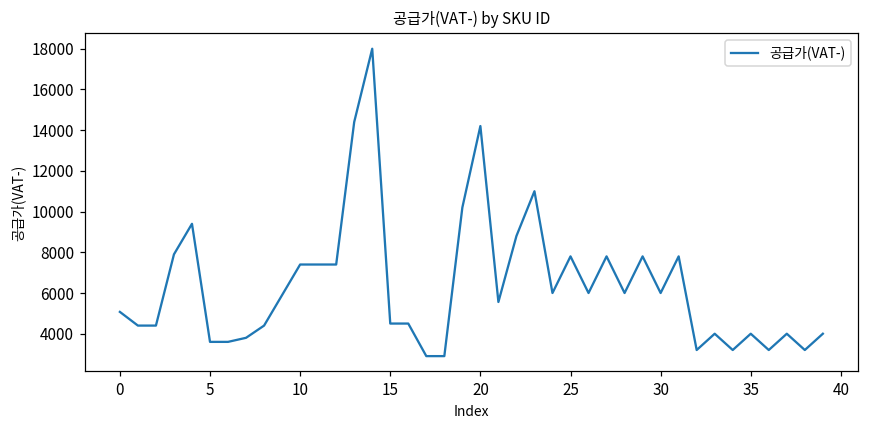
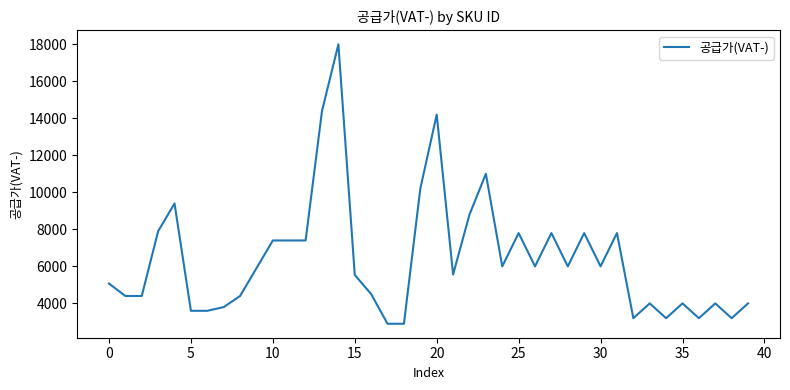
  {
    "0": 5100,
    "5": 3600,
    "10": 7400,
-   "15": 4500,
+   "15": 5500,
    "20": 14200,
    "25": 7800,
    "30": 6000,
    "35": 4000
  }
